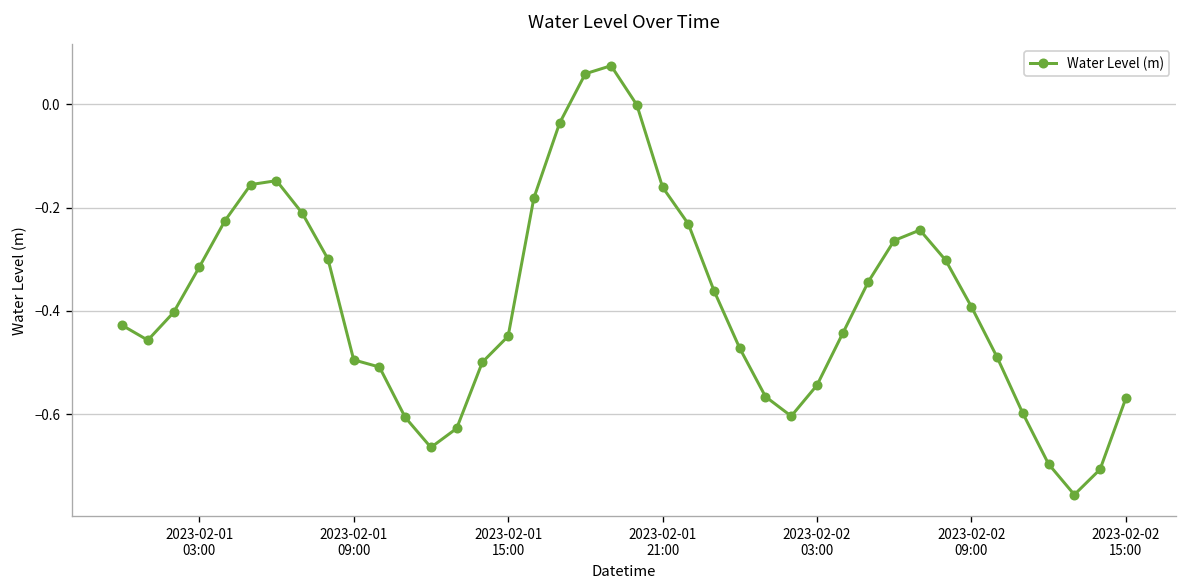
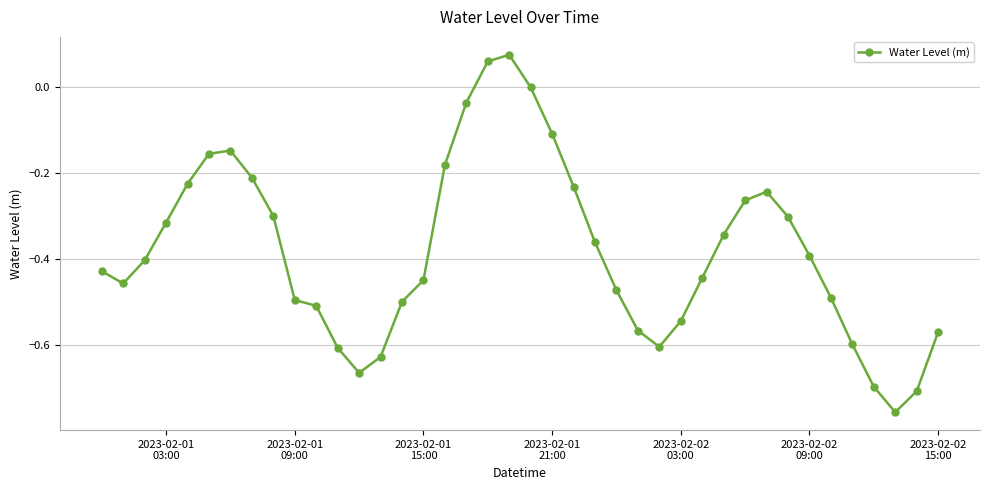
  {
    "2023-02-01 03:00": -0.32,
    "2023-02-01 09:00": -0.49,
    "2023-02-01 15:00": -0.45,
-   "2023-02-01 21:00": -0.16,
+   "2023-02-01 21:00": -0.11,
    "2023-02-02 03:00": -0.54,
    "2023-02-02 09:00": -0.39,
    "2023-02-02 15:00": -0.57
  }
